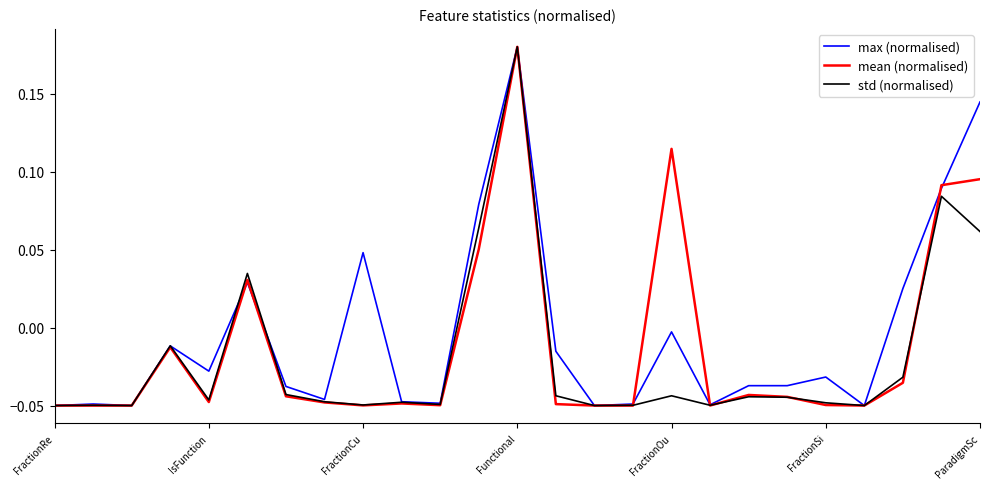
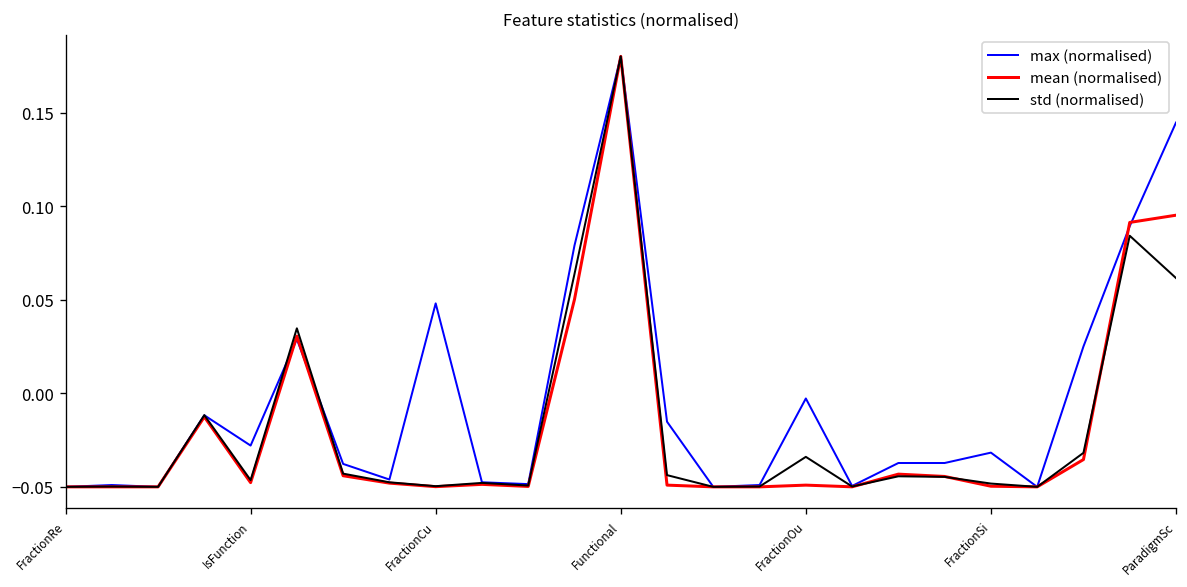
  {
    "max (normalised)": {
      "IsFunction": -0.028,
      "FractionCu": 0.048,
      "FractionOu": -0.003,
      "FractionSi": -0.032,
      "ParadigmSc": 0.145
    },
    "mean (normalised)": {
-     "FractionOu": 0.115,
+     "FractionOu": -0.049,
      "ParadigmSc": 0.095
    },
    "std (normalised)": {
-     "FractionOu": -0.044,
+     "FractionOu": -0.034,
      "ParadigmSc": 0.062
    }
  }
